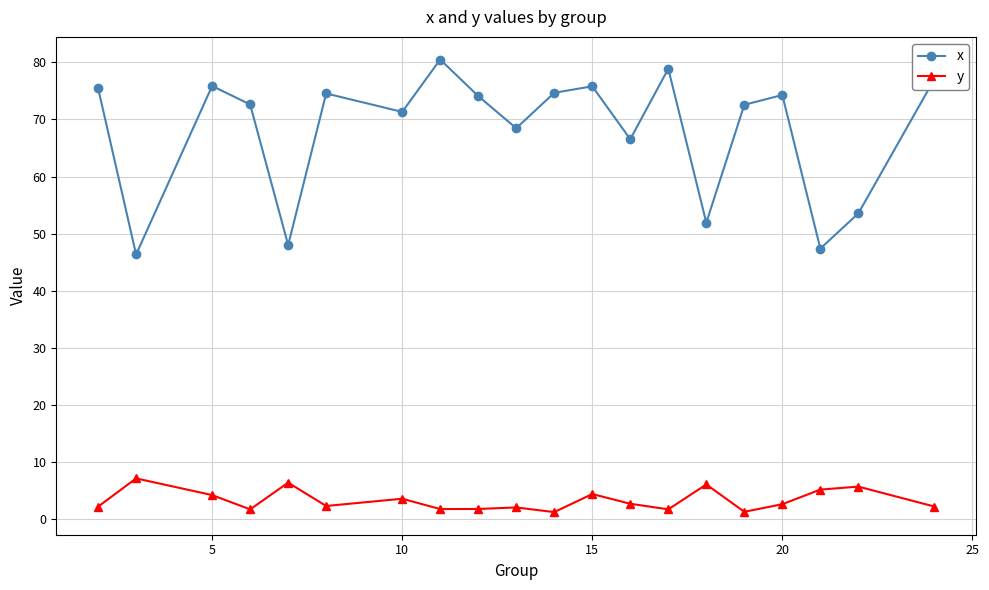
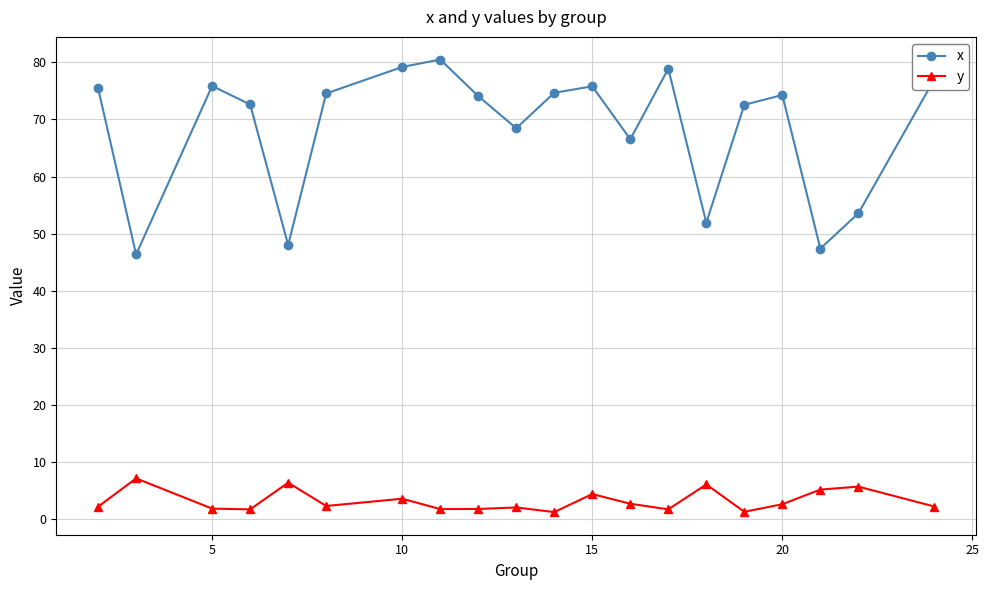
  {
    "x": {
      "5": 76,
-     "10": 71,
+     "10": 79,
      "15": 76,
      "20": 74
    },
    "y": {
-     "5": 4,
+     "5": 2,
      "10": 4,
      "15": 4,
      "20": 3
    }
  }
